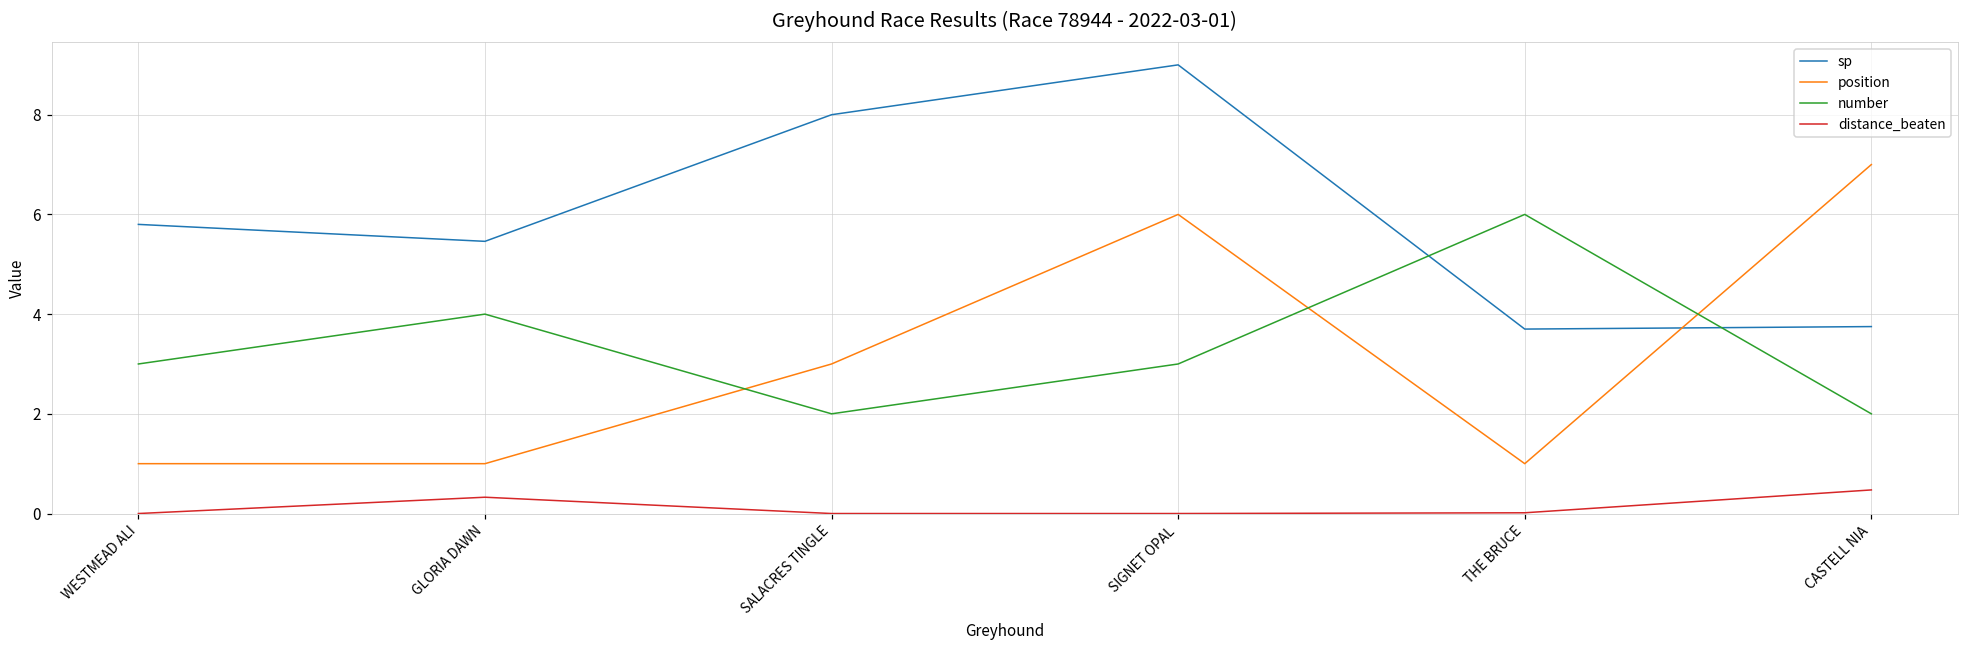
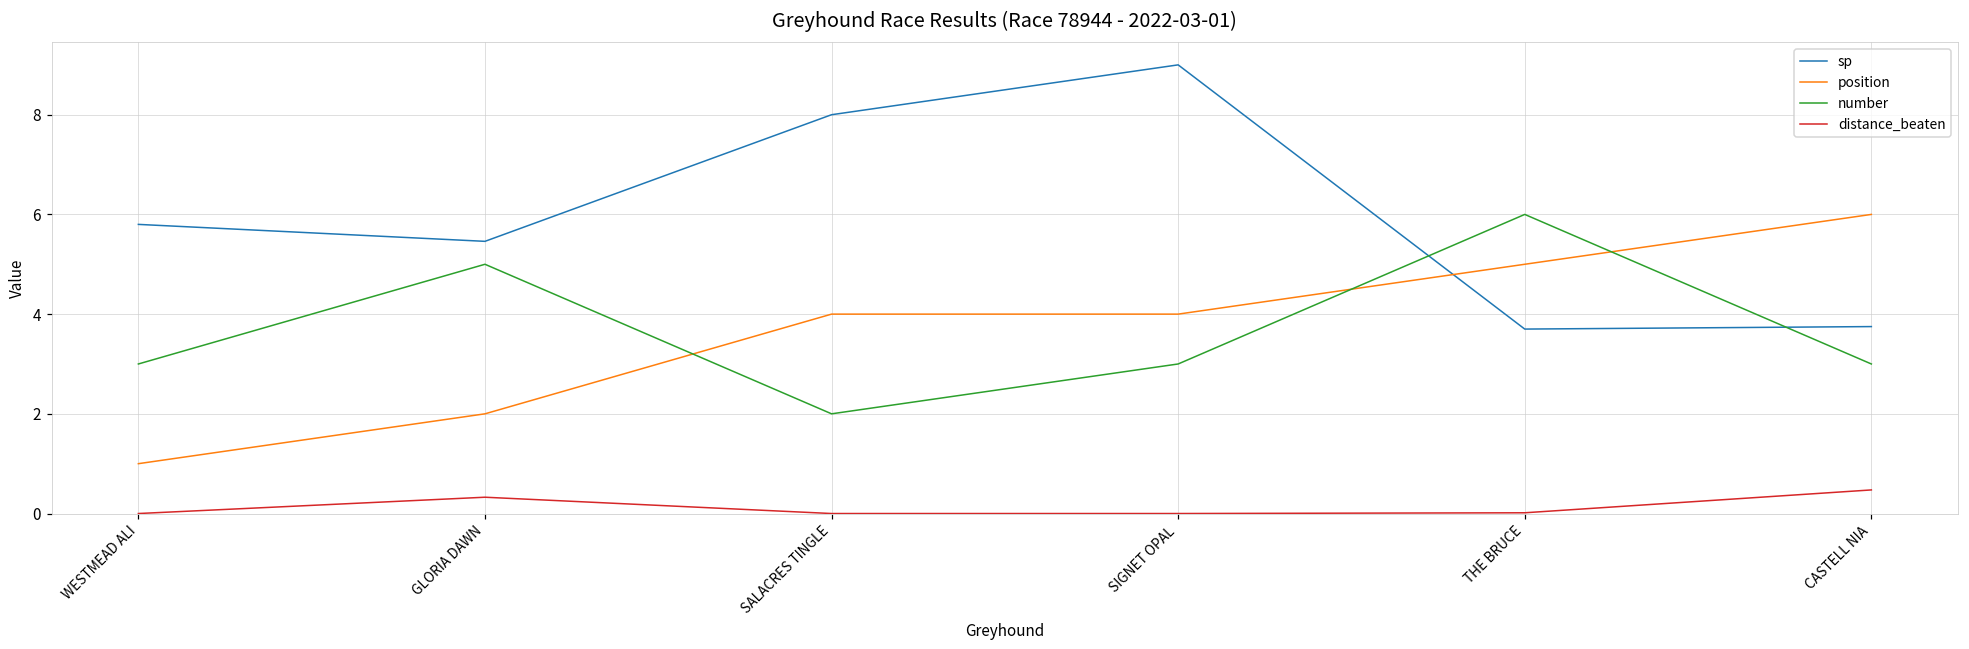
  {
    "sp": {
      "WESTMEAD ALI": 5.8,
      "GLORIA DAWN": 5.5,
      "SALACRES TINGLE": 8,
      "SIGNET OPAL": 9,
      "THE BRUCE": 3.7,
      "CASTELL NIA": 3.8
    },
    "position": {
      "WESTMEAD ALI": 1,
-     "GLORIA DAWN": 1,
-     "SALACRES TINGLE": 3,
-     "SIGNET OPAL": 6,
-     "THE BRUCE": 1,
-     "CASTELL NIA": 7
+     "GLORIA DAWN": 2,
+     "SALACRES TINGLE": 4,
+     "SIGNET OPAL": 4,
+     "THE BRUCE": 5,
+     "CASTELL NIA": 6
    },
    "number": {
      "WESTMEAD ALI": 3,
-     "GLORIA DAWN": 4,
+     "GLORIA DAWN": 5,
      "SALACRES TINGLE": 2,
      "SIGNET OPAL": 3,
      "THE BRUCE": 6,
-     "CASTELL NIA": 2
+     "CASTELL NIA": 3
    },
    "distance_beaten": {
      "WESTMEAD ALI": 0,
      "GLORIA DAWN": 0.3,
      "SALACRES TINGLE": 0,
      "SIGNET OPAL": 0,
      "THE BRUCE": 0,
      "CASTELL NIA": 0.5
    }
  }
